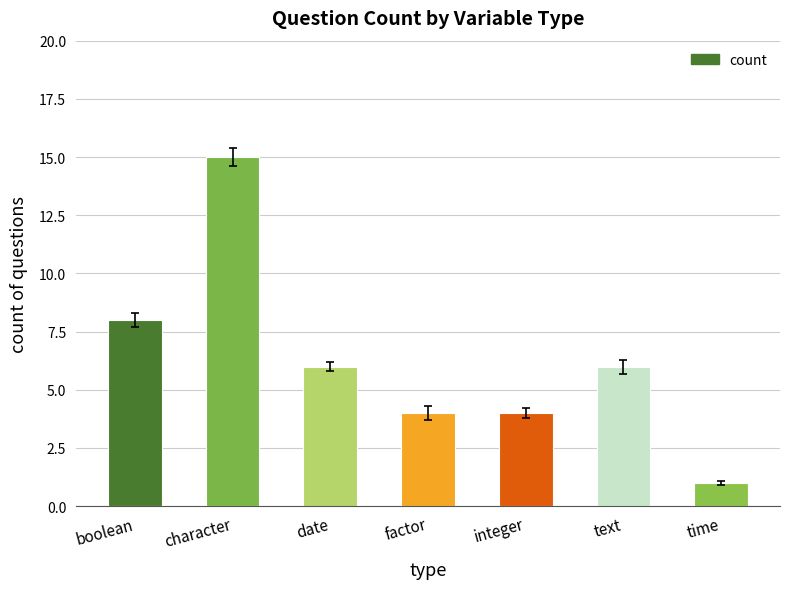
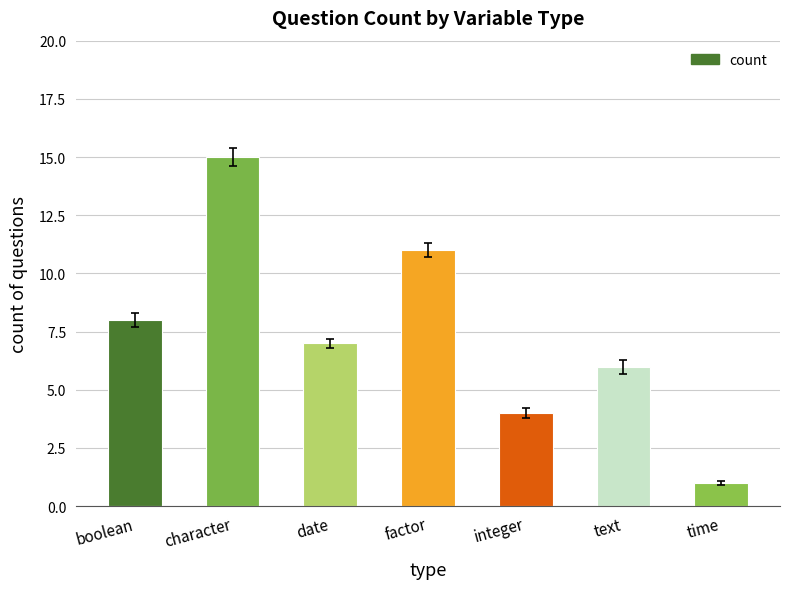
  {
    "count": {
      "boolean": 8,
      "character": 15,
-     "date": 6,
-     "factor": 4,
+     "date": 7,
+     "factor": 11,
      "integer": 4,
      "text": 6,
      "time": 1
    }
  }
